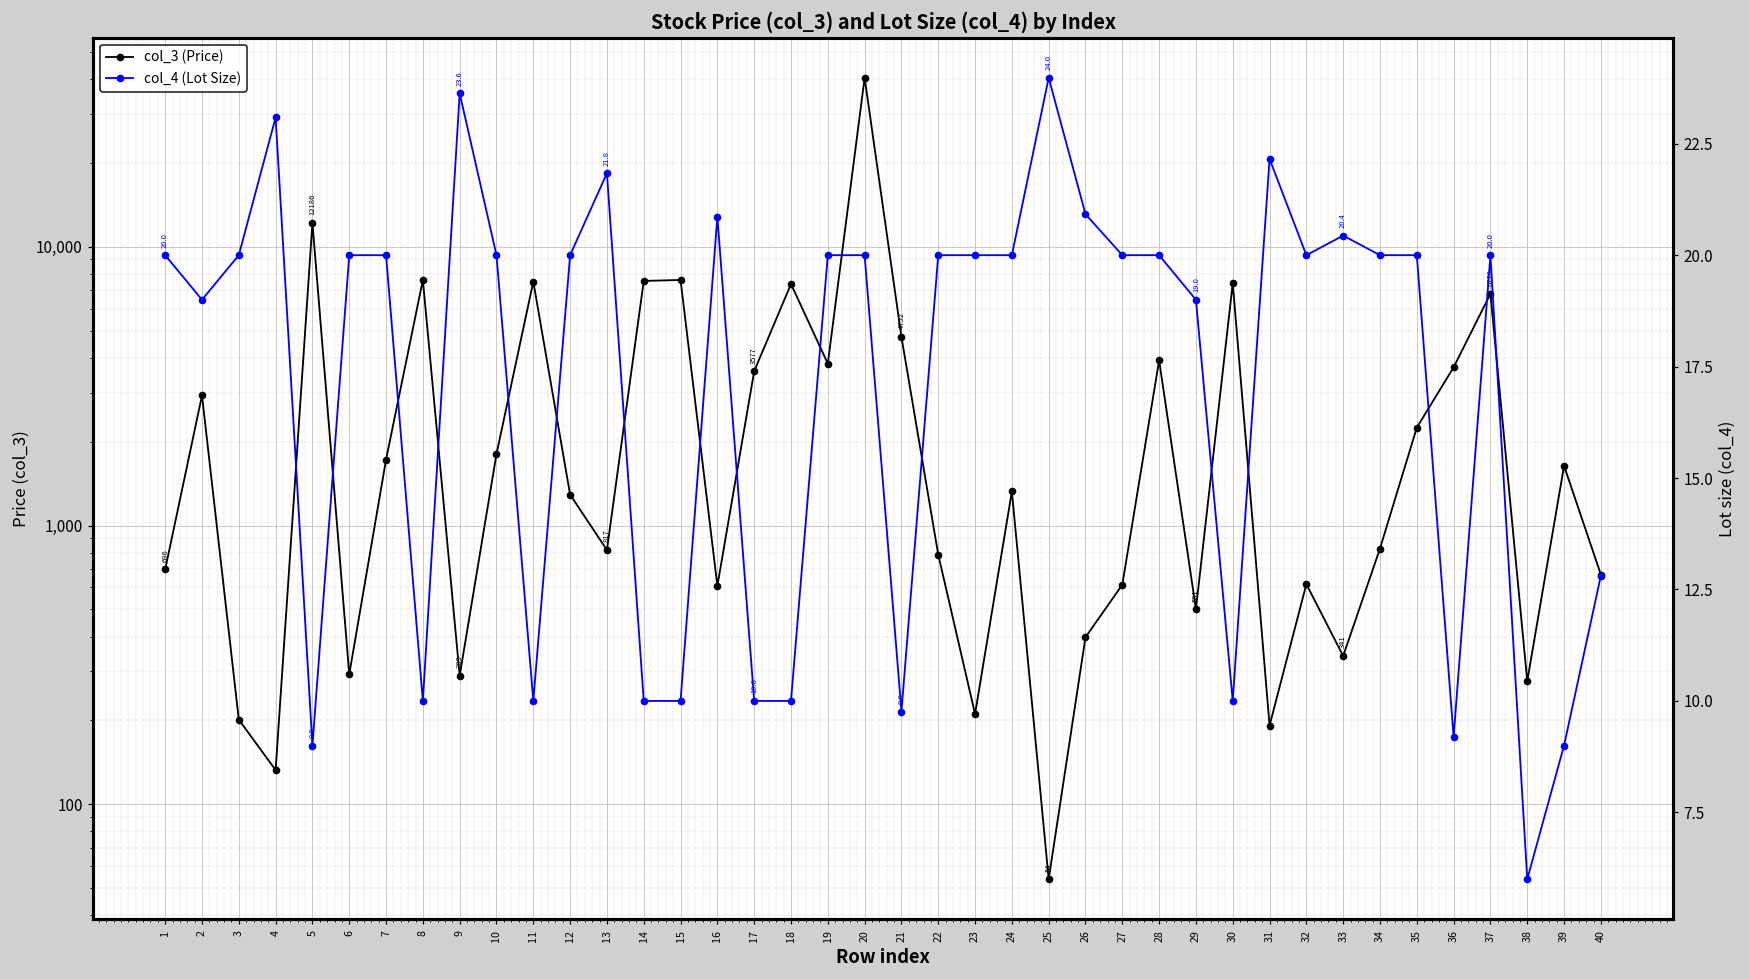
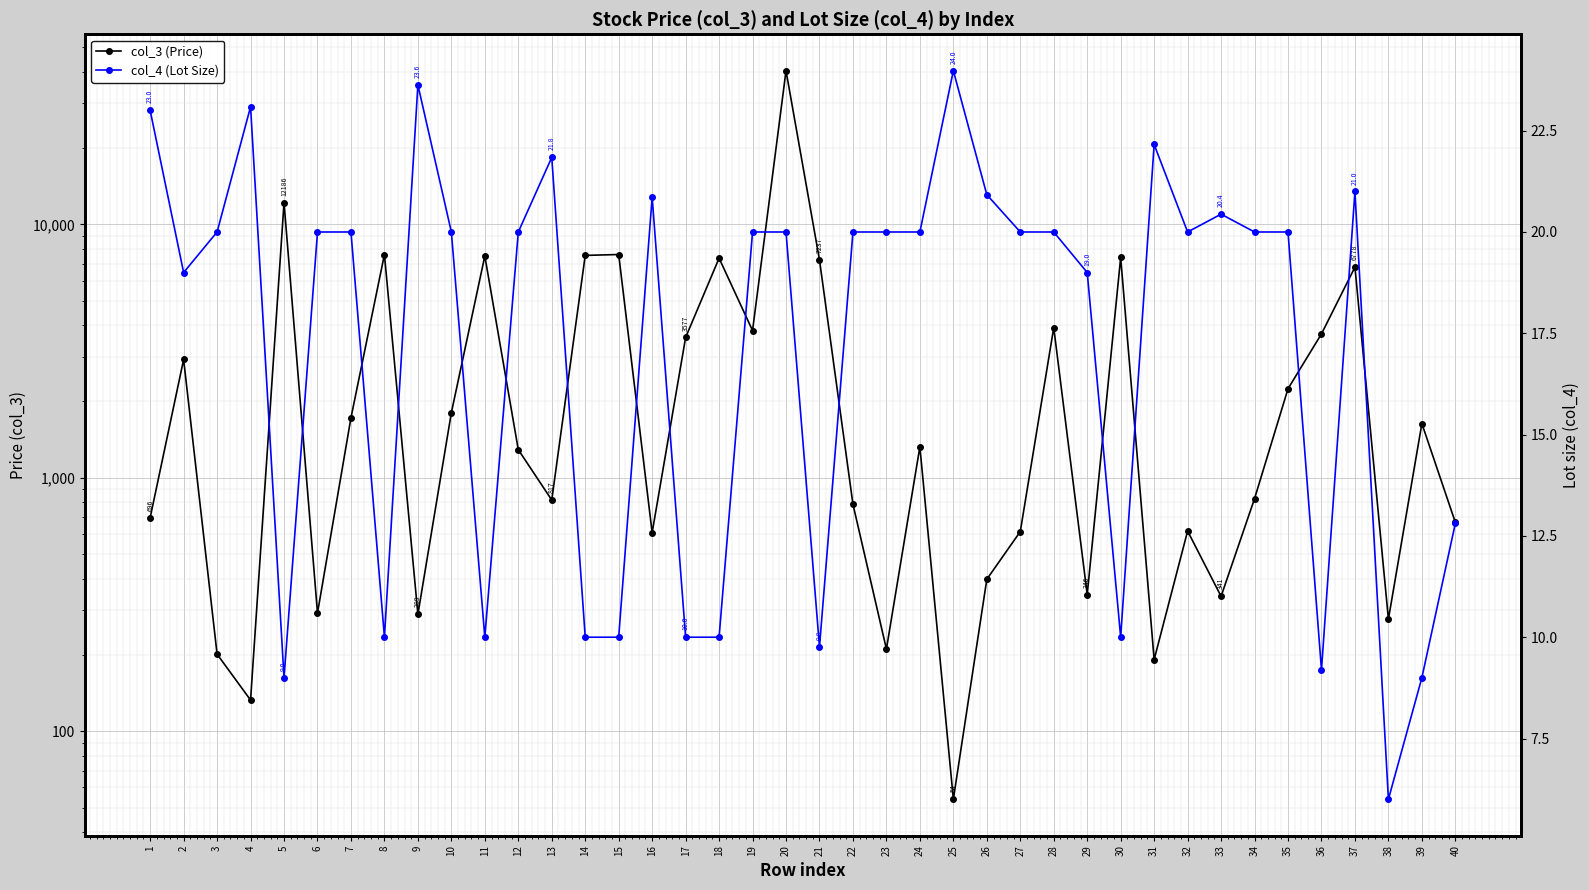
  {
    "col_3 (Price)": {
      "1": 696,
      "5": 12186,
      "9": 289,
      "13": 817,
      "17": 3577,
-     "21": 4752,
+     "21": 7237,
      "25": 54,
-     "29": 501,
+     "29": 346,
      "33": 341,
      "37": 6778
    },
    "col_4 (Lot Size)": {
-     "1": 20.0,
+     "1": 23.0,
      "5": 9.0,
      "9": 23.6,
      "13": 21.8,
      "17": 10.0,
      "21": 9.8,
      "25": 24.0,
      "29": 19.0,
      "33": 20.4,
-     "37": 20.0
+     "37": 21.0
    }
  }
